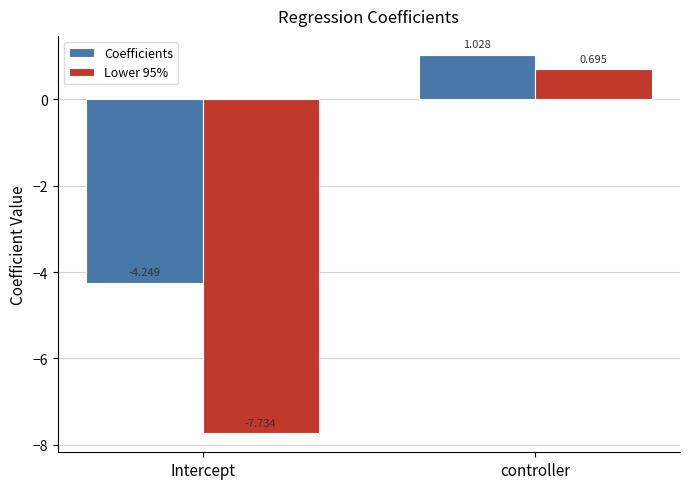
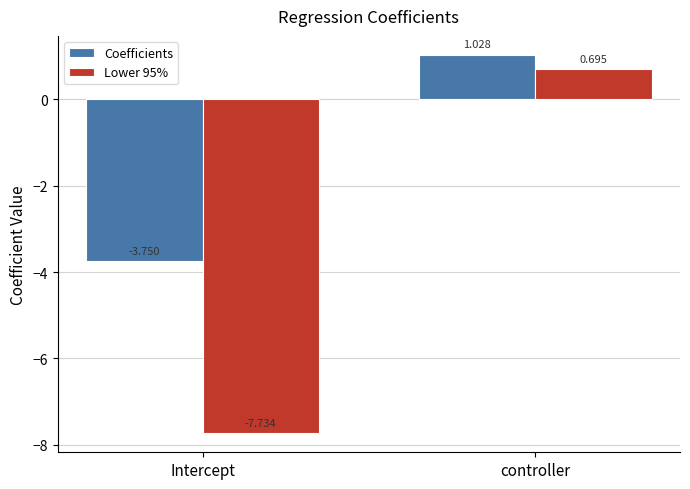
  {
    "Coefficients": {
-     "Intercept": -4.249,
+     "Intercept": -3.750,
      "controller": 1.028
    },
    "Lower 95%": {
      "Intercept": -7.734,
      "controller": 0.695
    }
  }
